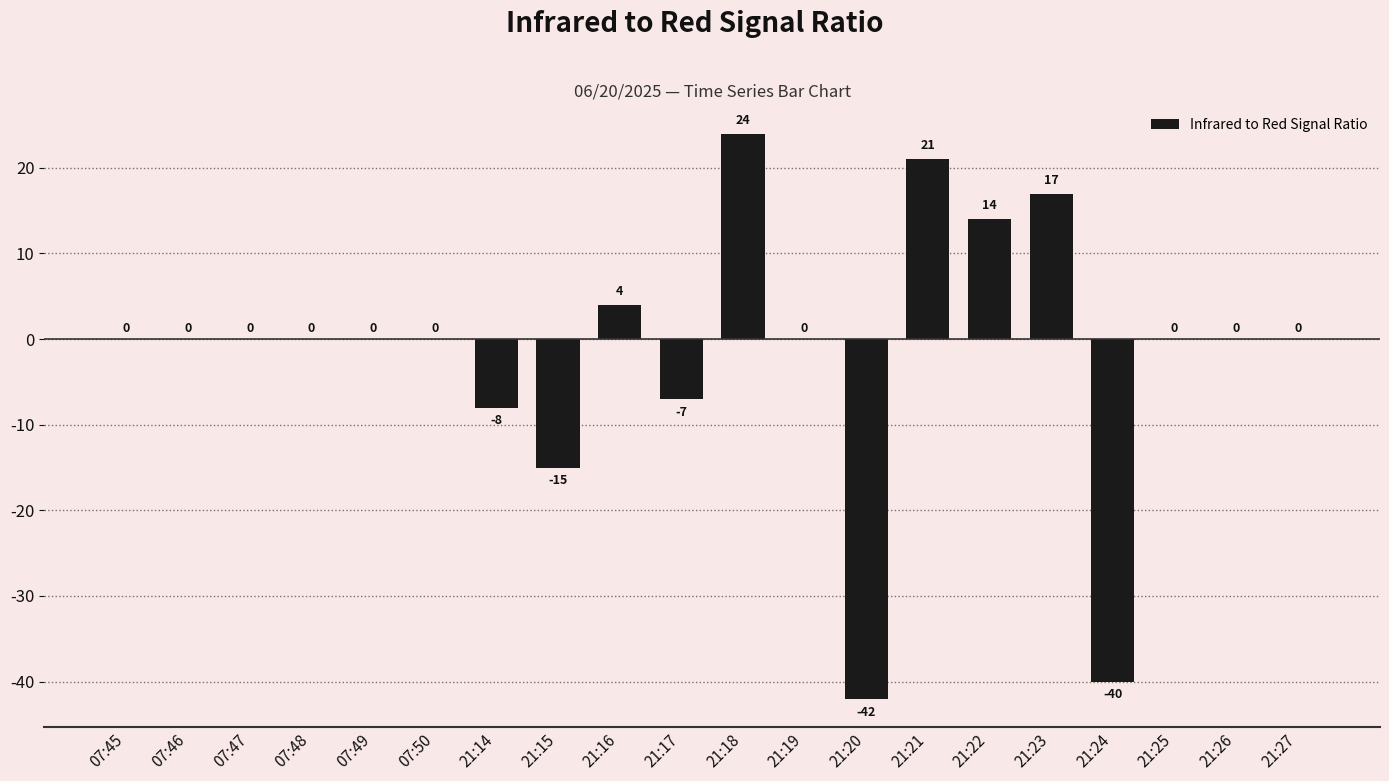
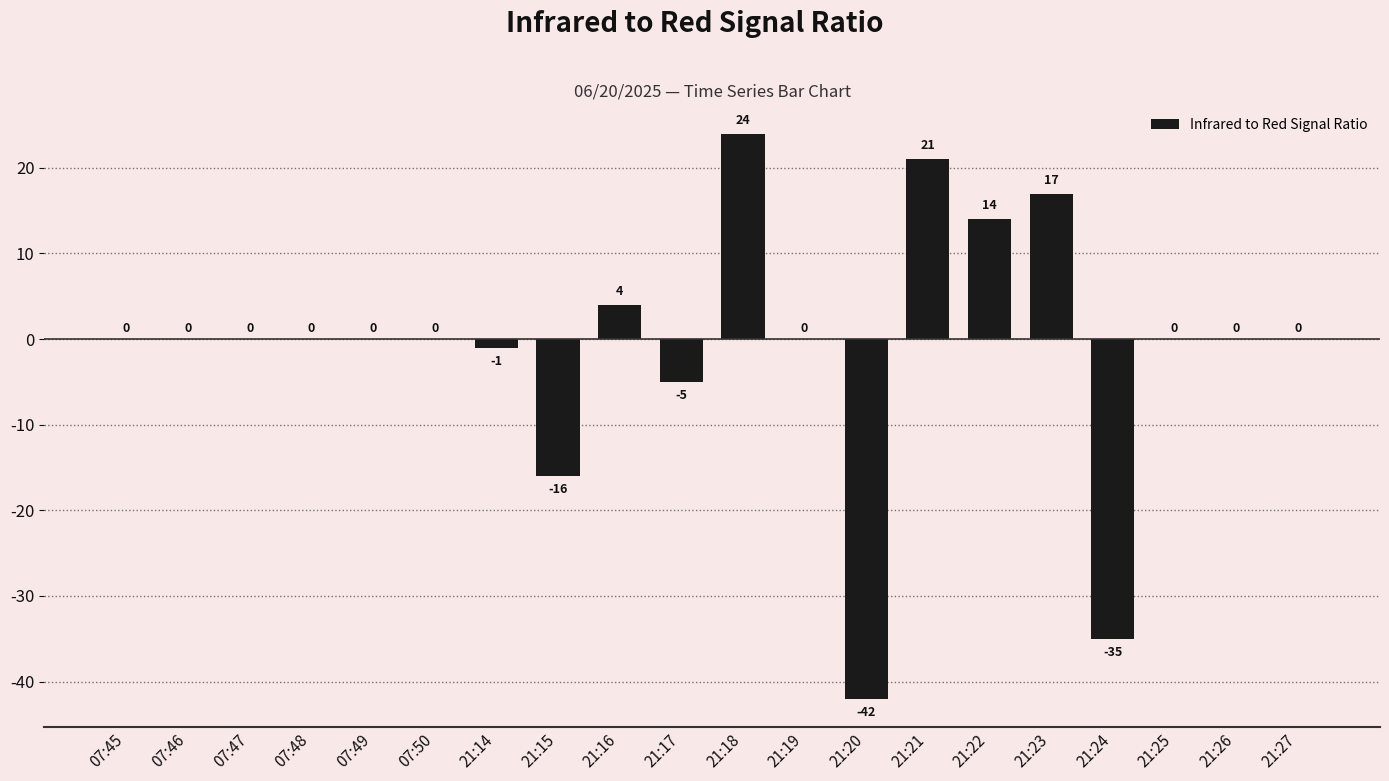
  {
    "07:45": 0,
    "07:46": 0,
    "07:47": 0,
    "07:48": 0,
    "07:49": 0,
    "07:50": 0,
-   "21:14": -8,
-   "21:15": -15,
+   "21:14": -1,
+   "21:15": -16,
    "21:16": 4,
-   "21:17": -7,
+   "21:17": -5,
    "21:18": 24,
    "21:19": 0,
    "21:20": -42,
    "21:21": 21,
    "21:22": 14,
    "21:23": 17,
-   "21:24": -40,
+   "21:24": -35,
    "21:25": 0,
    "21:26": 0,
    "21:27": 0
  }
